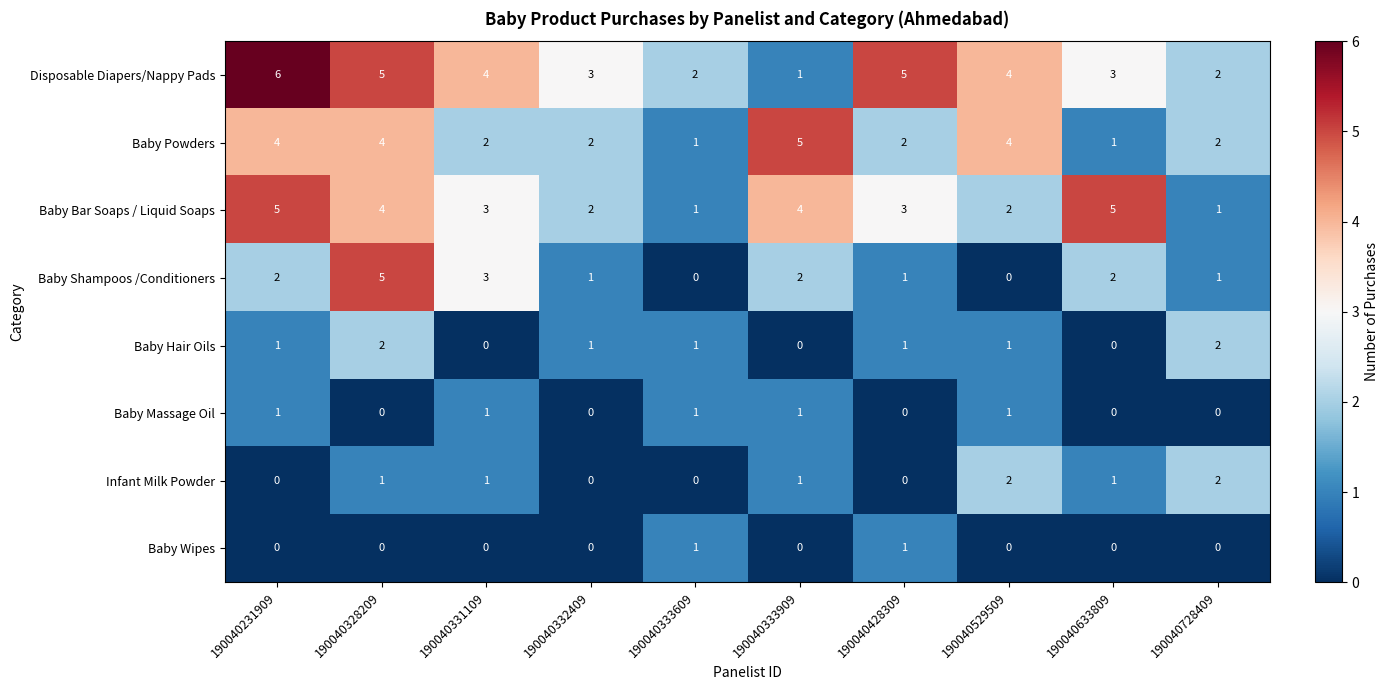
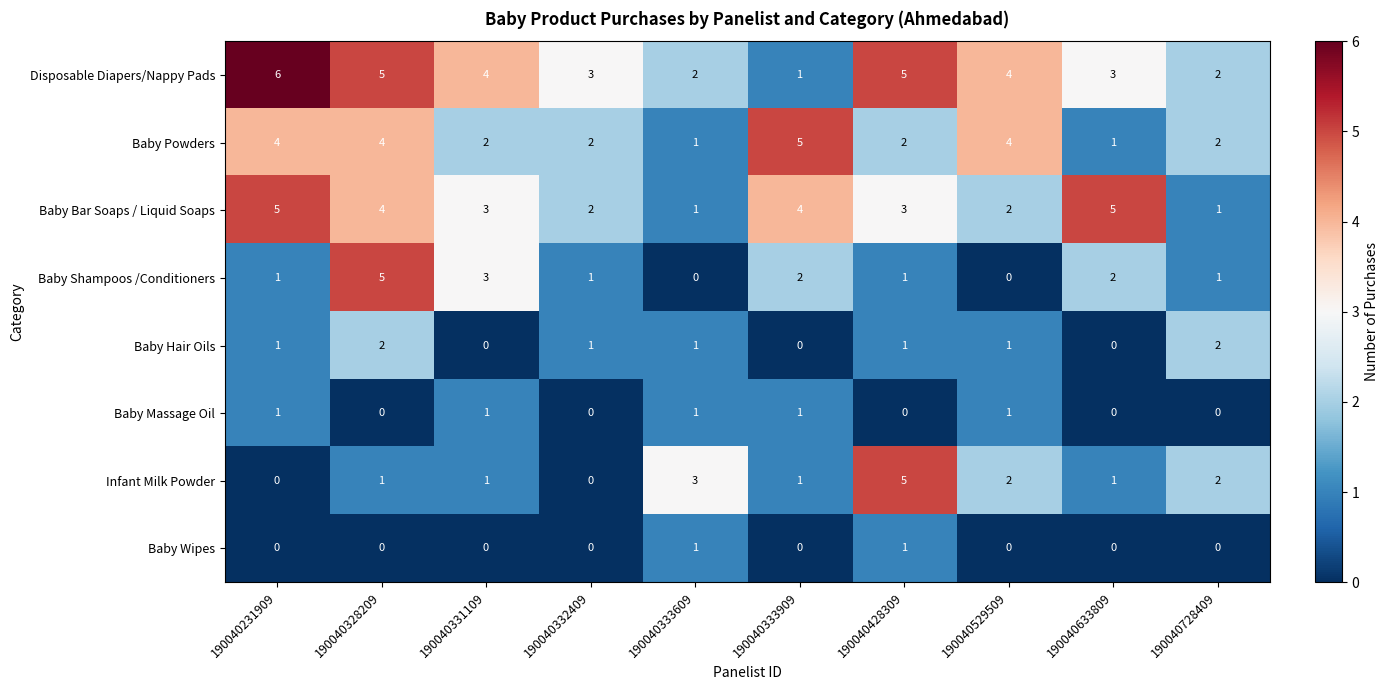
  {
    "Disposable Diapers/Nappy Pads": {
      "190040231909": 6,
      "190040328209": 5,
      "190040331109": 4,
      "190040332409": 3,
      "190040333609": 2,
      "190040333909": 1,
      "190040428309": 5,
      "190040529509": 4,
      "190040633809": 3,
      "190040728409": 2
    },
    "Baby Powders": {
      "190040231909": 4,
      "190040328209": 4,
      "190040331109": 2,
      "190040332409": 2,
      "190040333609": 1,
      "190040333909": 5,
      "190040428309": 2,
      "190040529509": 4,
      "190040633809": 1,
      "190040728409": 2
    },
    "Baby Bar Soaps / Liquid Soaps": {
      "190040231909": 5,
      "190040328209": 4,
      "190040331109": 3,
      "190040332409": 2,
      "190040333609": 1,
      "190040333909": 4,
      "190040428309": 3,
      "190040529509": 2,
      "190040633809": 5,
      "190040728409": 1
    },
    "Baby Shampoos /Conditioners": {
-     "190040231909": 2,
+     "190040231909": 1,
      "190040328209": 5,
      "190040331109": 3,
      "190040332409": 1,
      "190040333609": 0,
      "190040333909": 2,
      "190040428309": 1,
      "190040529509": 0,
      "190040633809": 2,
      "190040728409": 1
    },
    "Baby Hair Oils": {
      "190040231909": 1,
      "190040328209": 2,
      "190040331109": 0,
      "190040332409": 1,
      "190040333609": 1,
      "190040333909": 0,
      "190040428309": 1,
      "190040529509": 1,
      "190040633809": 0,
      "190040728409": 2
    },
    "Baby Massage Oil": {
      "190040231909": 1,
      "190040328209": 0,
      "190040331109": 1,
      "190040332409": 0,
      "190040333609": 1,
      "190040333909": 1,
      "190040428309": 0,
      "190040529509": 1,
      "190040633809": 0,
      "190040728409": 0
    },
    "Infant Milk Powder": {
      "190040231909": 0,
      "190040328209": 1,
      "190040331109": 1,
      "190040332409": 0,
-     "190040333609": 0,
+     "190040333609": 3,
      "190040333909": 1,
-     "190040428309": 0,
+     "190040428309": 5,
      "190040529509": 2,
      "190040633809": 1,
      "190040728409": 2
    },
    "Baby Wipes": {
      "190040231909": 0,
      "190040328209": 0,
      "190040331109": 0,
      "190040332409": 0,
      "190040333609": 1,
      "190040333909": 0,
      "190040428309": 1,
      "190040529509": 0,
      "190040633809": 0,
      "190040728409": 0
    }
  }
